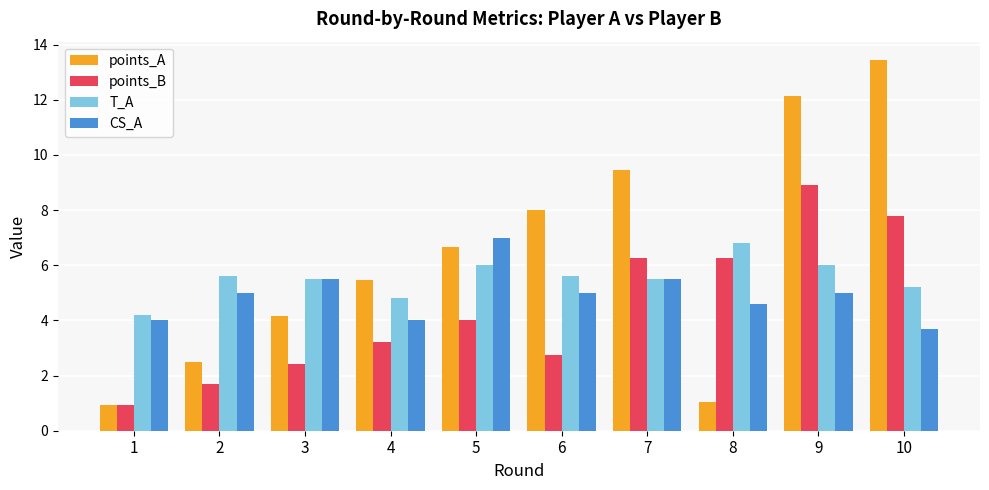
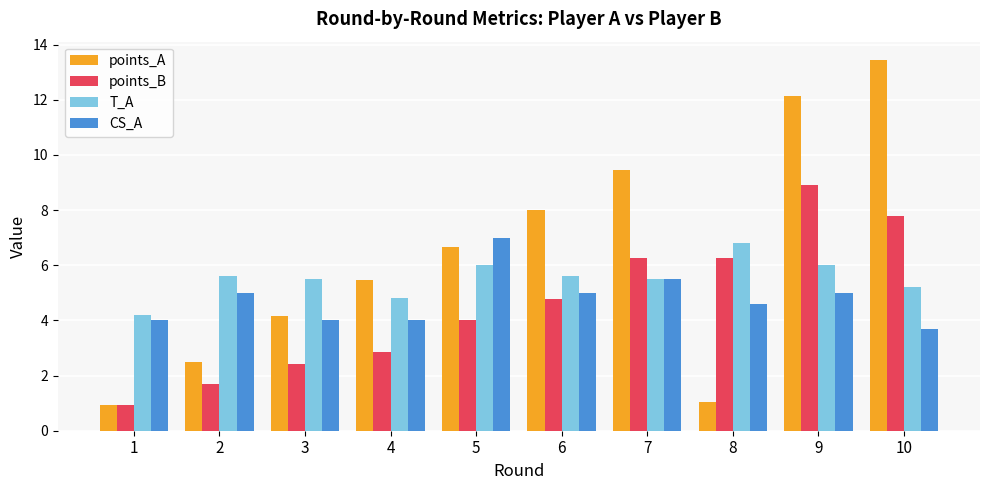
  {
    "points_A": {
      "1": 0.9,
      "2": 2.5,
      "3": 4.1,
      "4": 5.5,
      "5": 6.6,
      "6": 8.0,
      "7": 9.4,
      "8": 1.0,
      "9": 12.1,
      "10": 13.4
    },
    "points_B": {
      "1": 0.9,
      "2": 1.7,
      "3": 2.4,
-     "4": 3.2,
+     "4": 2.8,
      "5": 4.0,
-     "6": 2.8,
+     "6": 4.8,
      "7": 6.3,
      "8": 6.2,
      "9": 8.9,
      "10": 7.8
    },
    "T_A": {
      "1": 4.2,
      "2": 5.6,
      "3": 5.5,
      "4": 4.8,
      "5": 6.0,
      "6": 5.6,
      "7": 5.5,
      "8": 6.8,
      "9": 6.0,
      "10": 5.2
    },
    "CS_A": {
      "1": 4.0,
      "2": 5.0,
-     "3": 5.5,
+     "3": 4.0,
      "4": 4.0,
      "5": 7.0,
      "6": 5.0,
      "7": 5.5,
      "8": 4.6,
      "9": 5.0,
      "10": 3.7
    }
  }
